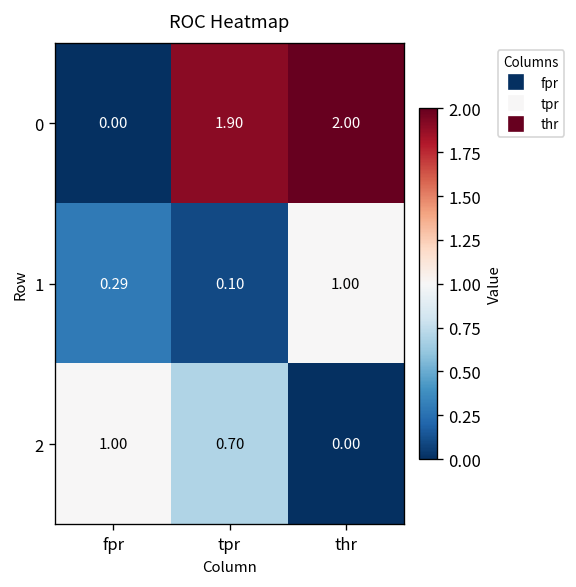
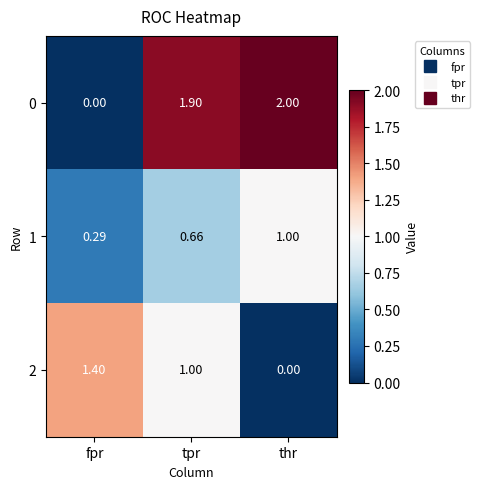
  {
    "0": {
      "fpr": 0.00,
      "tpr": 1.90,
      "thr": 2.00
    },
    "1": {
      "fpr": 0.29,
-     "tpr": 0.10,
+     "tpr": 0.66,
      "thr": 1.00
    },
    "2": {
-     "fpr": 1.00,
-     "tpr": 0.70,
+     "fpr": 1.40,
+     "tpr": 1.00,
      "thr": 0.00
    }
  }
